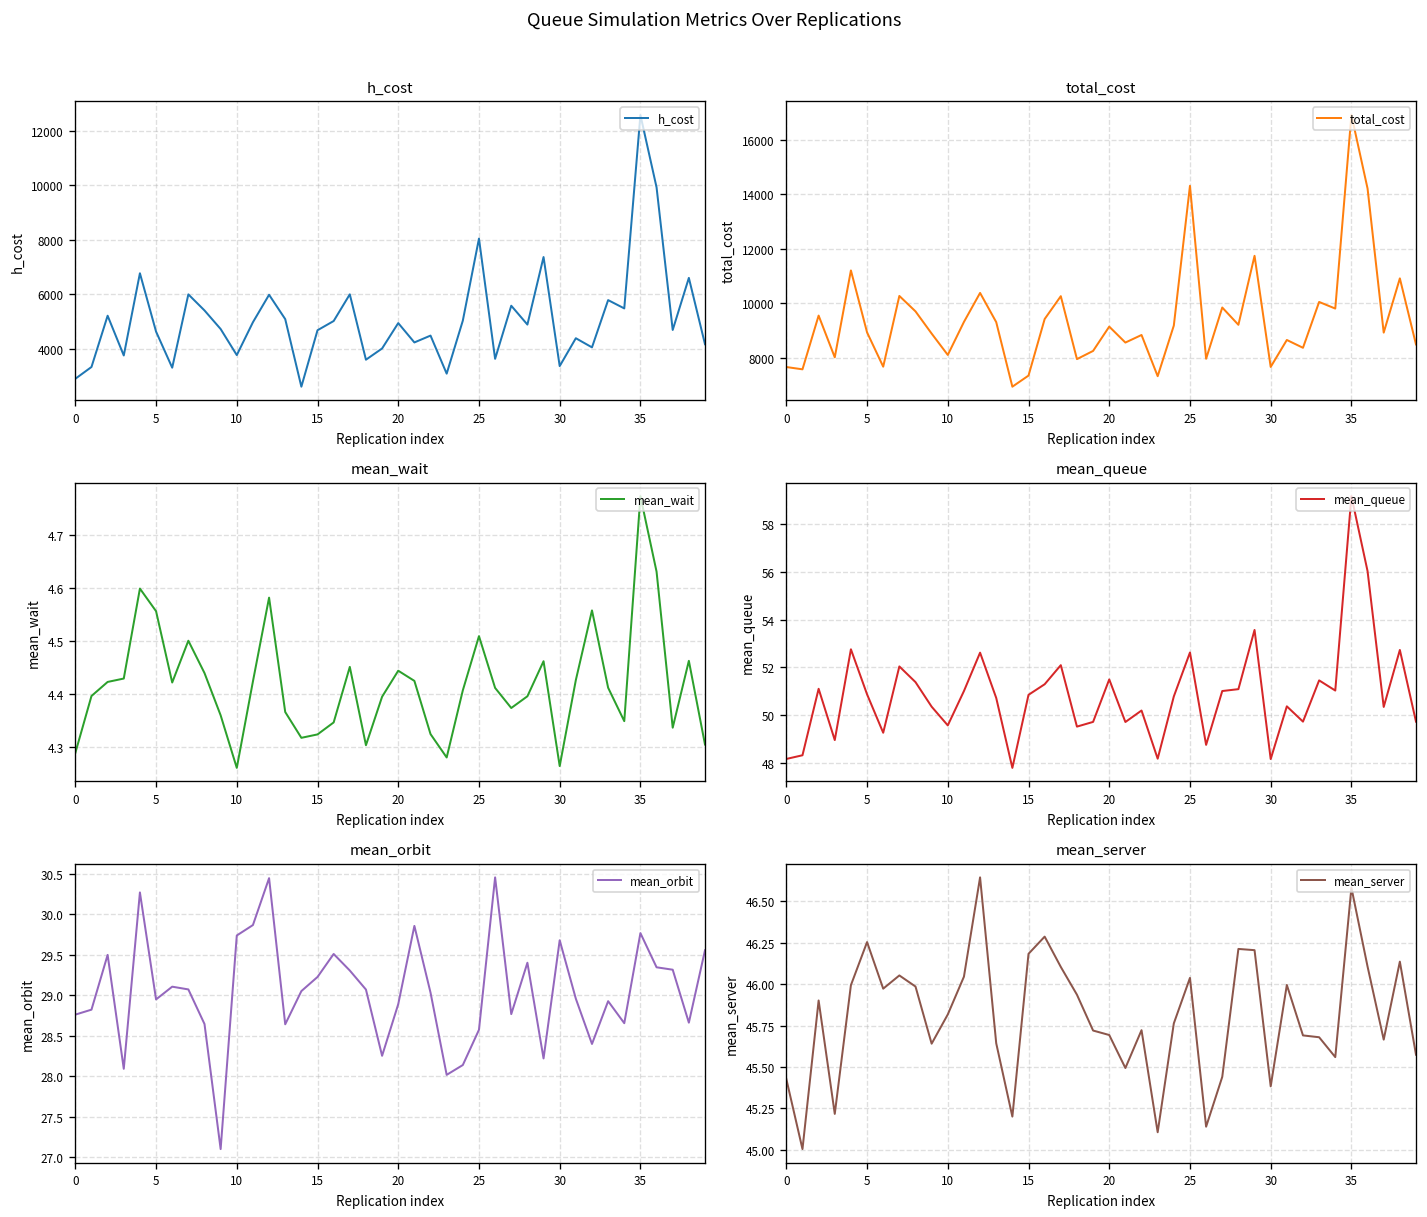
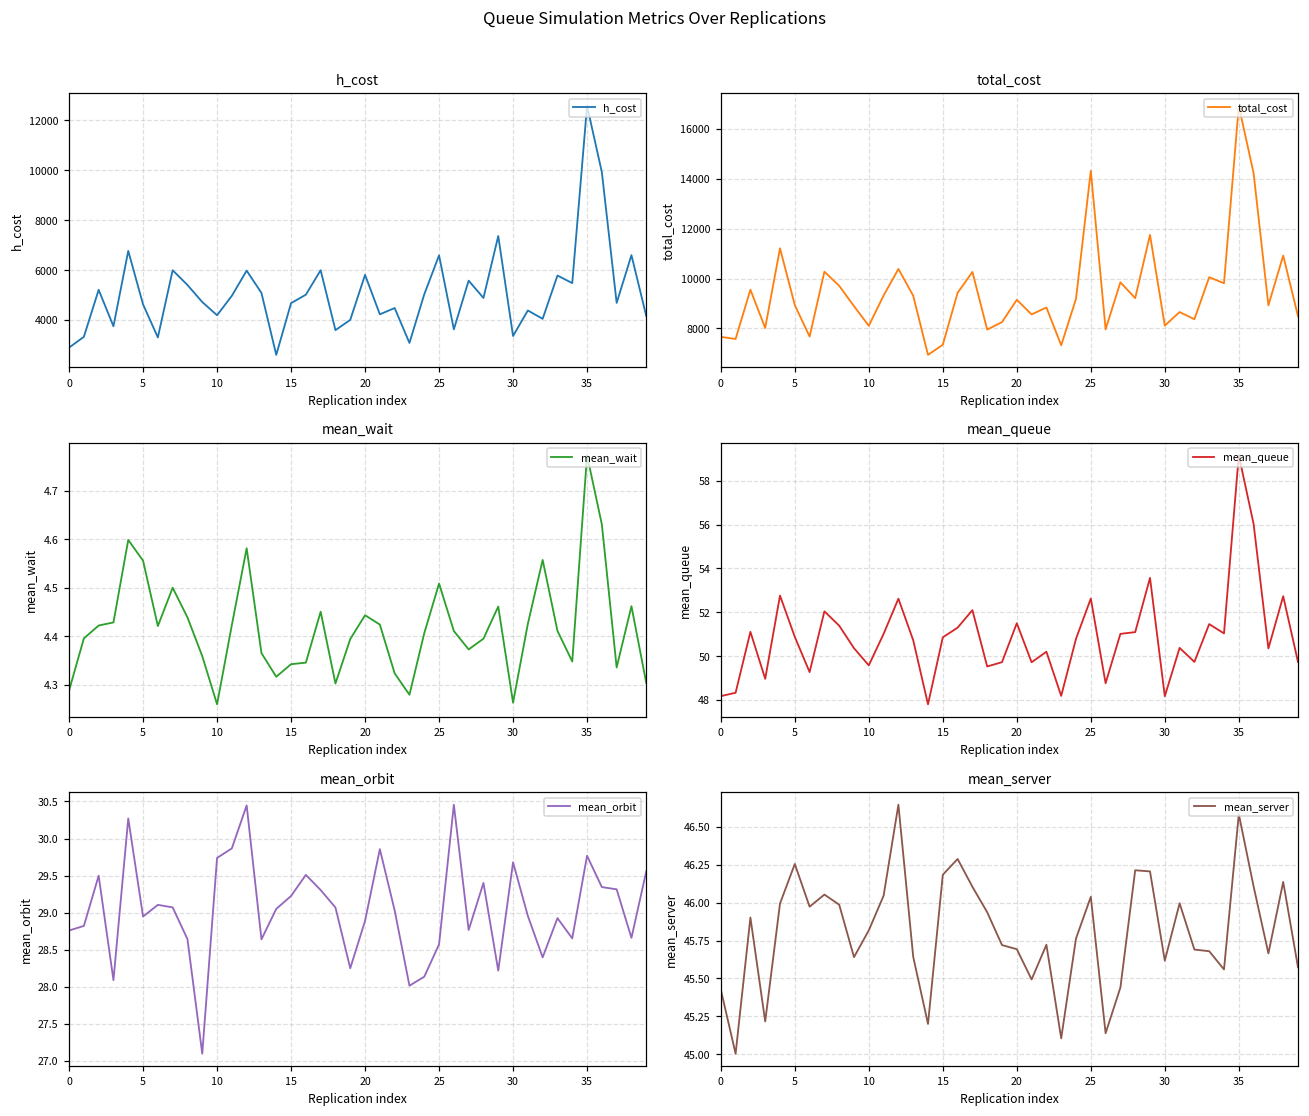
  {
    "h_cost": {
      "0": 2900,
      "5": 4600,
-     "10": 3800,
+     "10": 4200,
      "15": 4700,
-     "20": 4900,
-     "25": 8000,
+     "20": 5800,
+     "25": 6600,
      "30": 3400
    },
    "total_cost": {
      "0": 7700,
      "5": 8900,
      "10": 8100,
      "15": 7400,
      "20": 9100,
      "25": 14300,
-     "30": 7700
+     "30": 8100
    },
    "mean_wait": {
      "0": 4.29,
      "5": 4.56,
      "10": 4.26,
-     "15": 4.32,
+     "15": 4.34,
      "20": 4.44,
      "25": 4.51,
      "30": 4.26
    },
    "mean_queue": {
      "0": 48.2,
      "5": 50.9,
      "10": 49.6,
      "15": 50.9,
      "20": 51.5,
      "25": 52.6,
      "30": 48.2
    },
    "mean_orbit": {
      "0": 28.8,
      "5": 28.9,
      "10": 29.7,
      "15": 29.2,
      "20": 28.9,
      "25": 28.6,
      "30": 29.7,
      "35": 29.8
    },
    "mean_server": {
      "0": 45.43,
      "5": 46.25,
      "10": 45.82,
      "15": 46.18,
      "20": 45.69,
      "25": 46.04,
-     "30": 45.38
+     "30": 45.62
    }
  }
